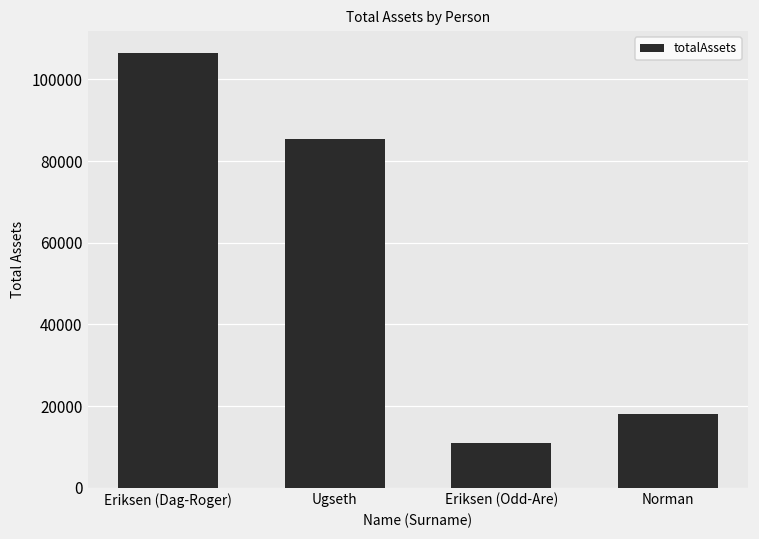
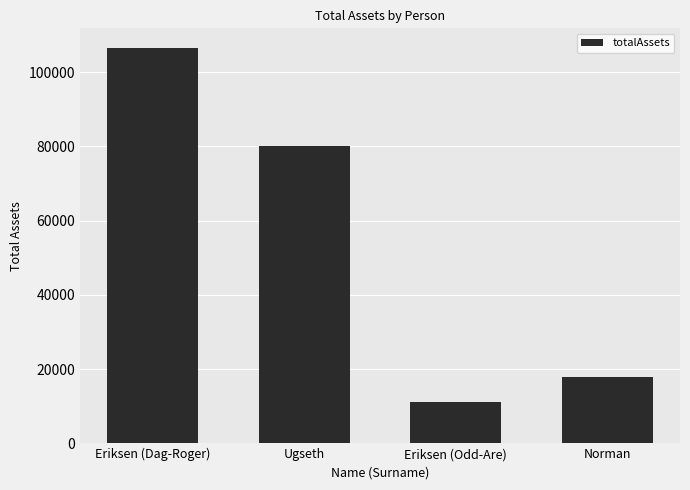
  {
    "Eriksen (Dag-Roger)": 107000,
-   "Ugseth": 85000,
+   "Ugseth": 80000,
    "Eriksen (Odd-Are)": 11000,
    "Norman": 18000
  }
